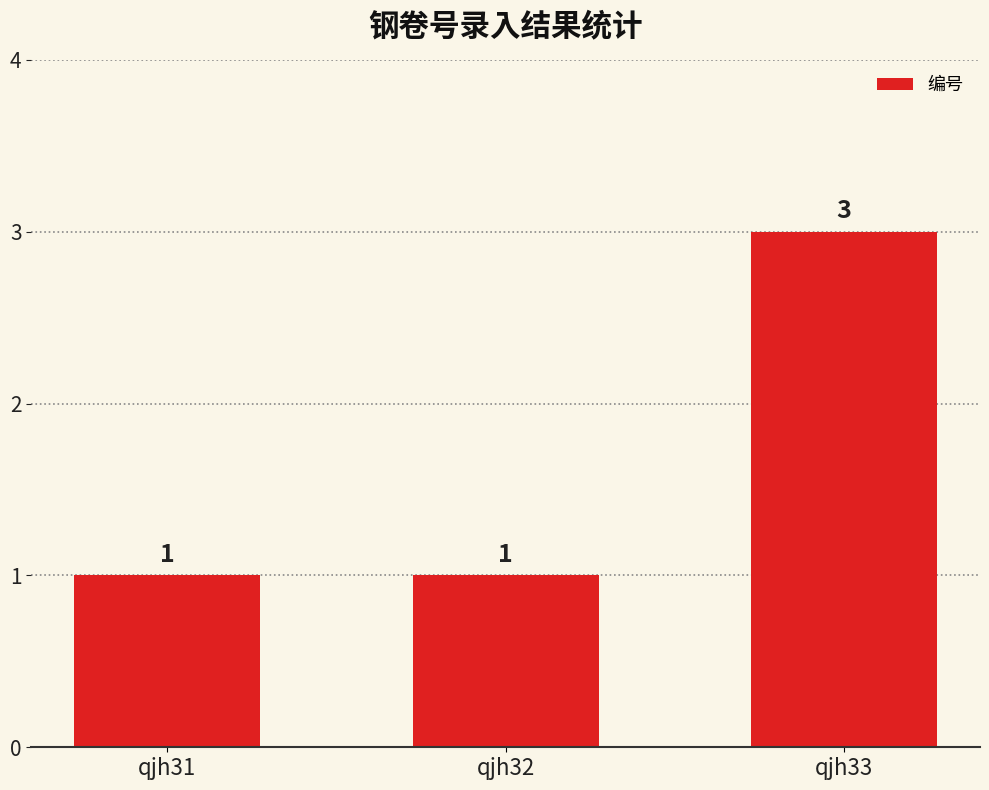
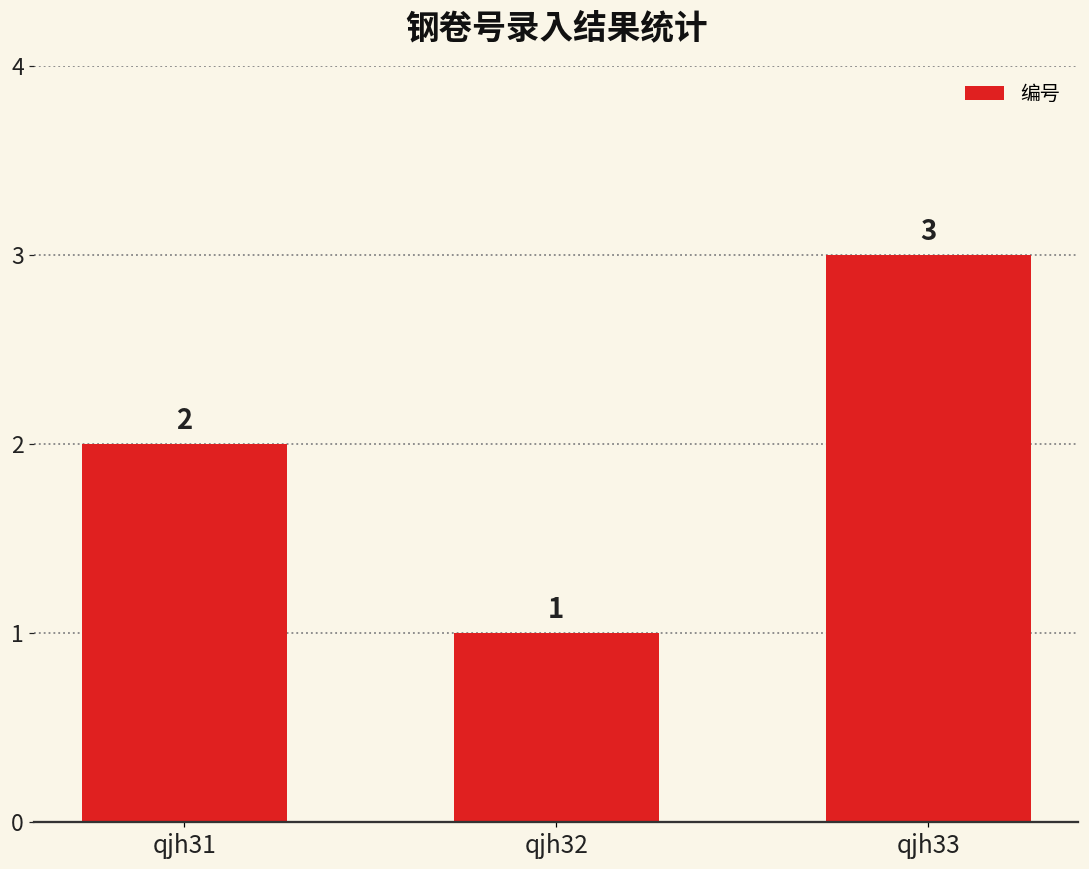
  {
-   "qjh31": 1,
+   "qjh31": 2,
    "qjh32": 1,
    "qjh33": 3
  }
